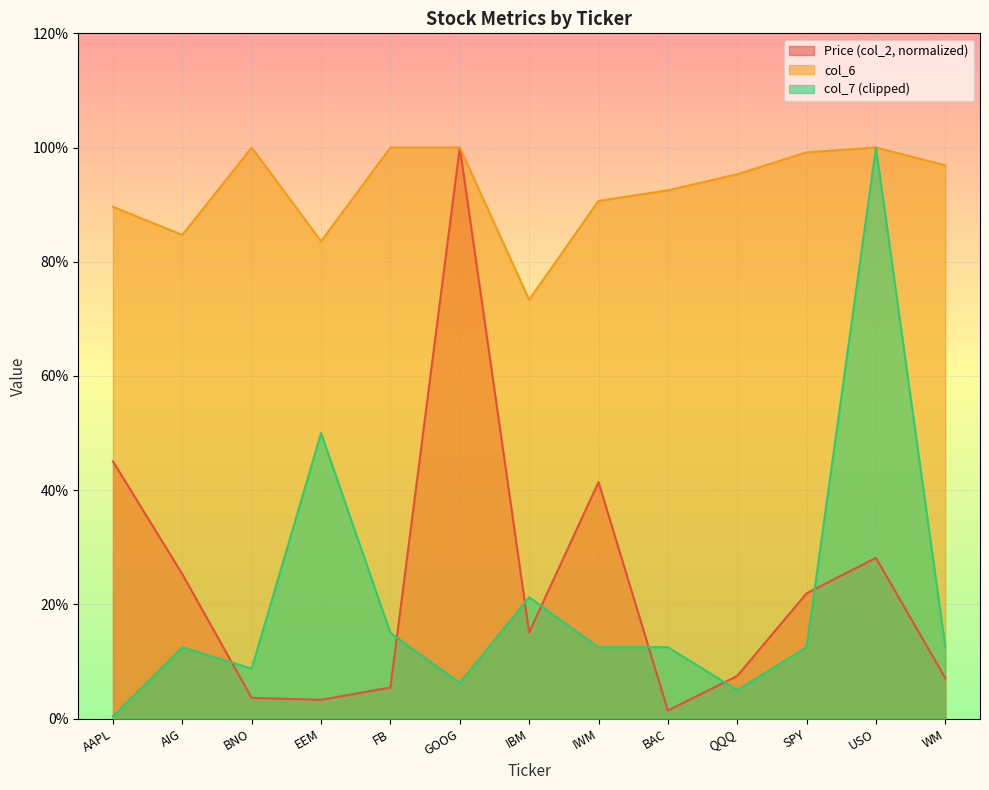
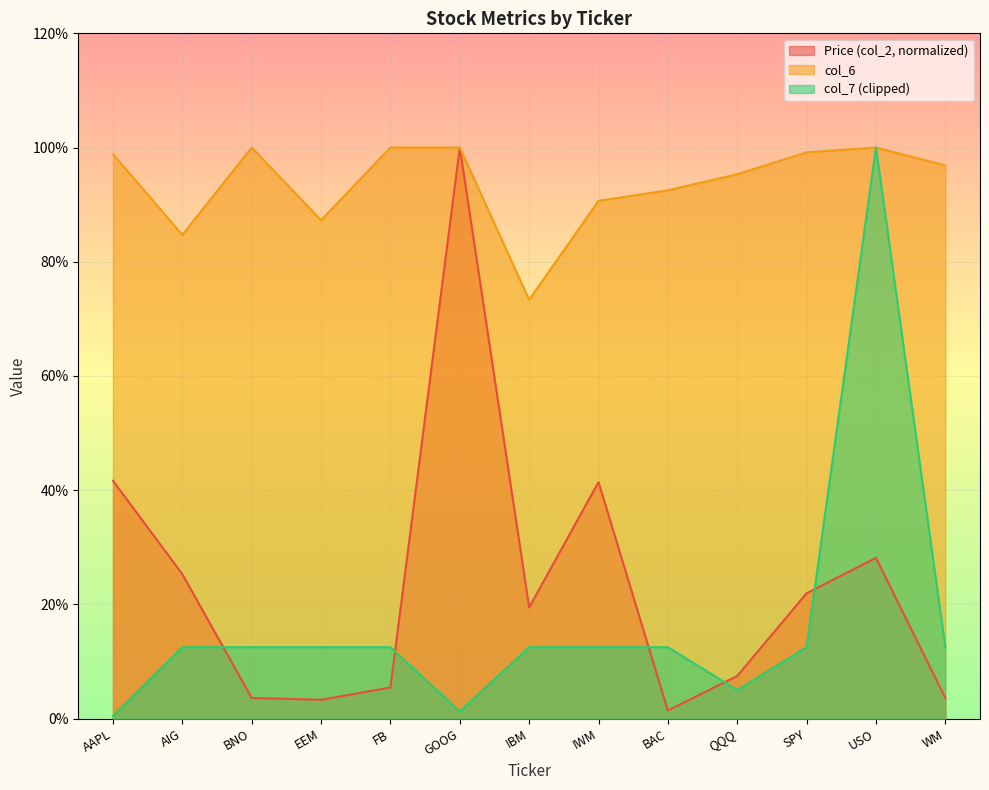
  {
    "Price (col_2, normalized)": {
-     "AAPL": "45%",
+     "AAPL": "42%",
      "AIG": "25%",
      "BNO": "4%",
      "EEM": "3%",
      "FB": "5%",
-     "IBM": "15%",
+     "IBM": "19%",
      "IWM": "41%",
      "BAC": "1%",
      "QQQ": "7%",
      "SPY": "22%",
      "USO": "28%",
-     "WM": "7%"
+     "WM": "4%"
    },
    "col_6": {
-     "AAPL": "90%",
+     "AAPL": "99%",
      "AIG": "85%",
      "BNO": "100%",
-     "EEM": "84%",
+     "EEM": "87%",
      "FB": "100%",
      "IBM": "73%",
      "IWM": "91%",
      "BAC": "93%",
      "QQQ": "95%",
      "SPY": "99%",
      "WM": "97%"
    },
    "col_7 (clipped)": {
      "AAPL": "0%",
      "AIG": "13%",
-     "BNO": "9%",
-     "EEM": "50%",
-     "FB": "15%",
-     "GOOG": "6%",
-     "IBM": "21%",
+     "BNO": "13%",
+     "EEM": "13%",
+     "FB": "13%",
+     "GOOG": "1%",
+     "IBM": "13%",
      "IWM": "13%",
      "BAC": "13%",
      "QQQ": "5%",
      "SPY": "13%",
      "WM": "13%"
    }
  }
